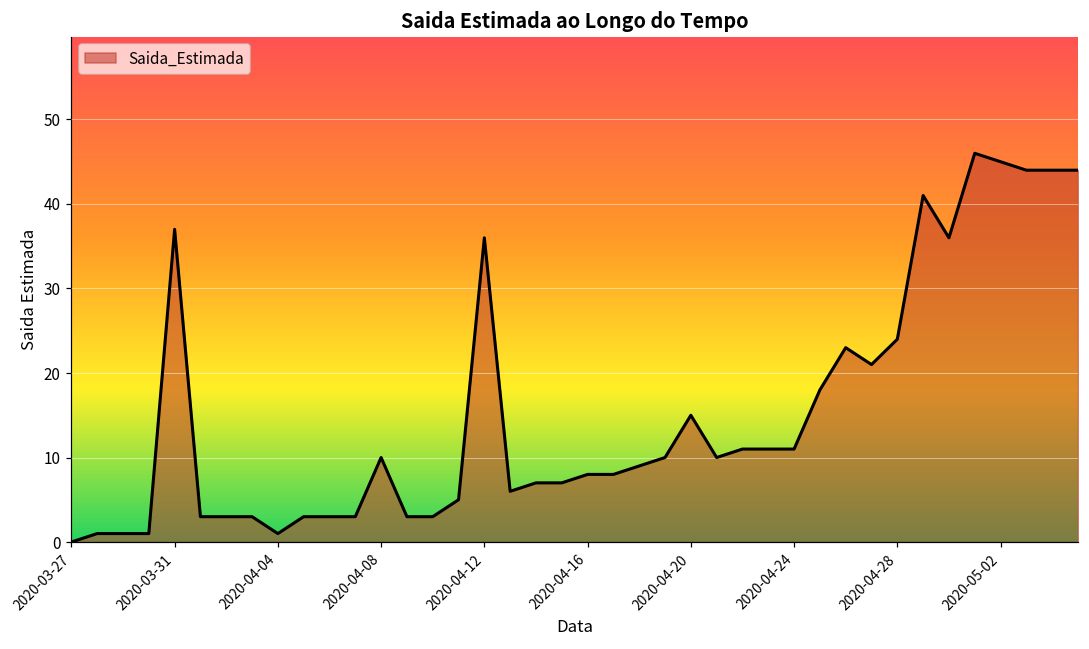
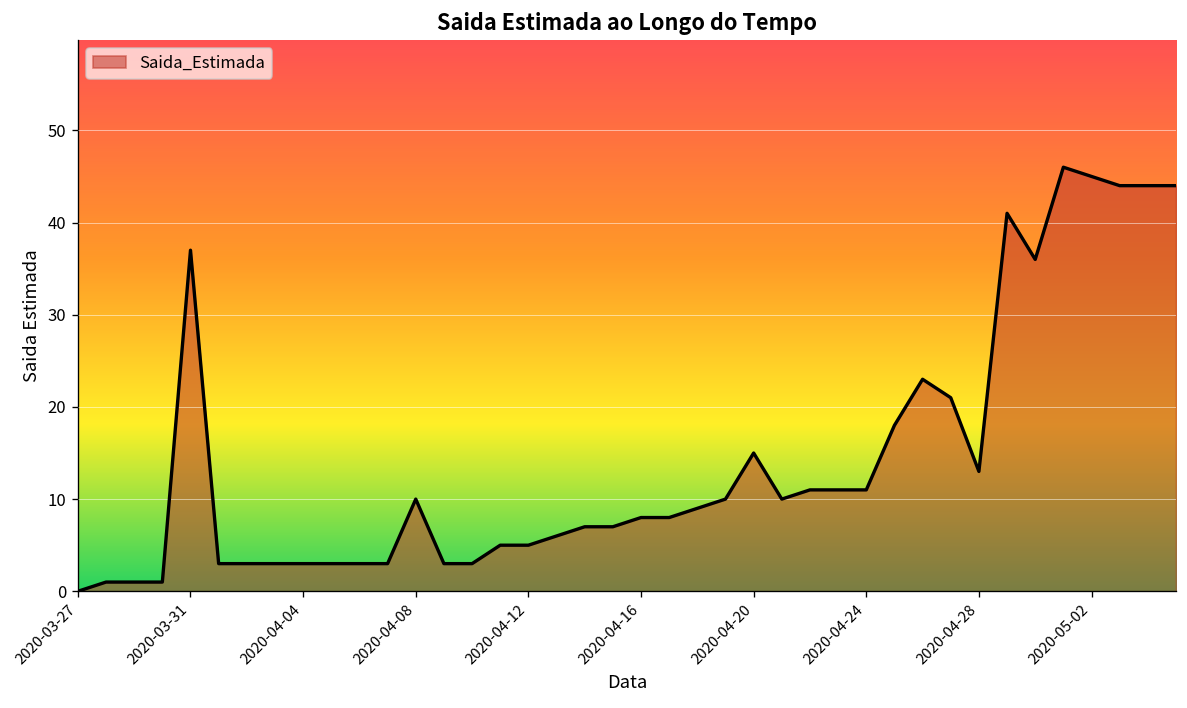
  {
    "2020-03-27": 0,
    "2020-03-31": 37,
-   "2020-04-04": 1,
+   "2020-04-04": 3,
    "2020-04-08": 10,
-   "2020-04-12": 36,
+   "2020-04-12": 5,
    "2020-04-16": 8,
    "2020-04-20": 15,
    "2020-04-24": 11,
-   "2020-04-28": 24,
+   "2020-04-28": 13,
    "2020-05-02": 45
  }
